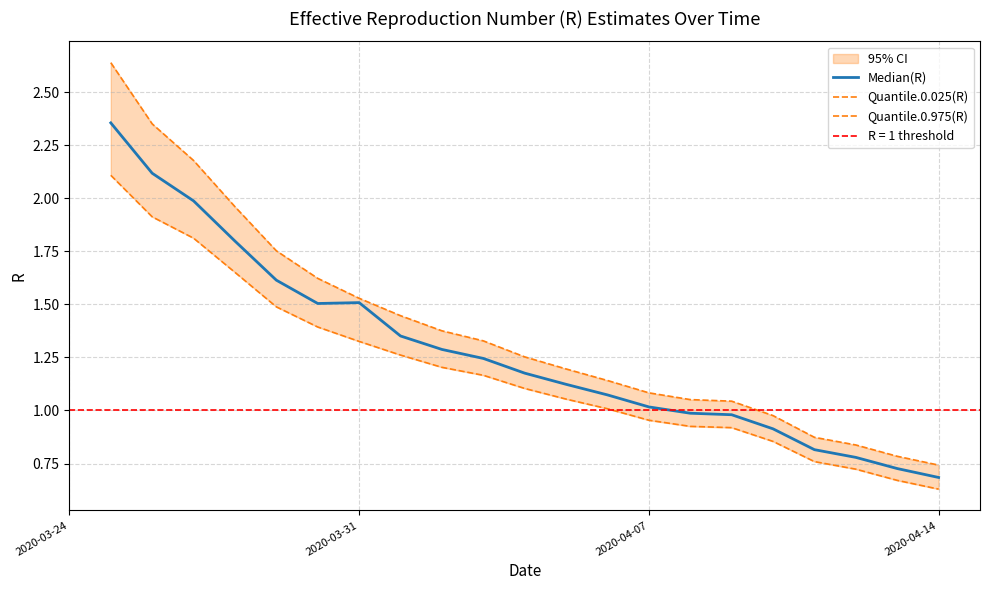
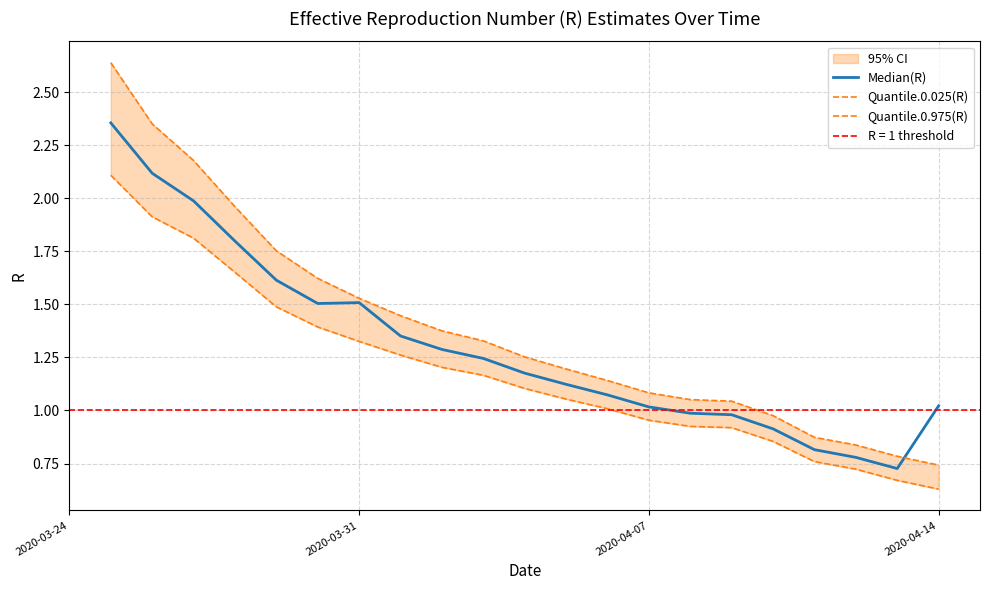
  {
    "Median(R)": {
      "2020-03-31": 1.51,
      "2020-04-07": 1.02,
-     "2020-04-14": 0.68
+     "2020-04-14": 1.02
    }
  }
